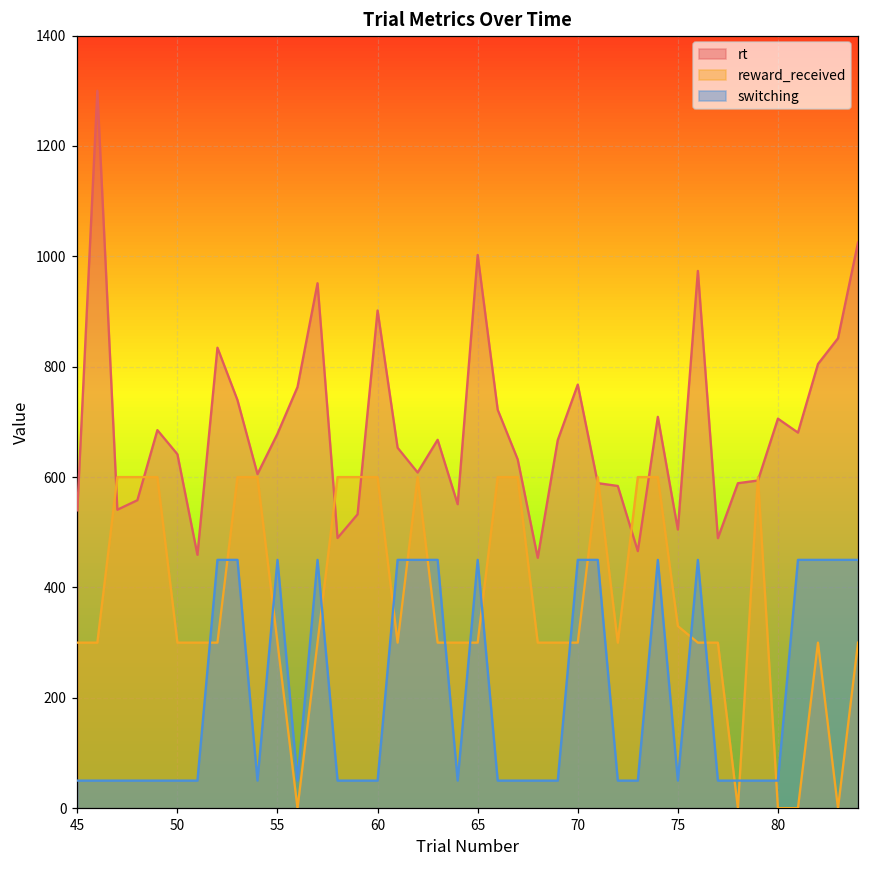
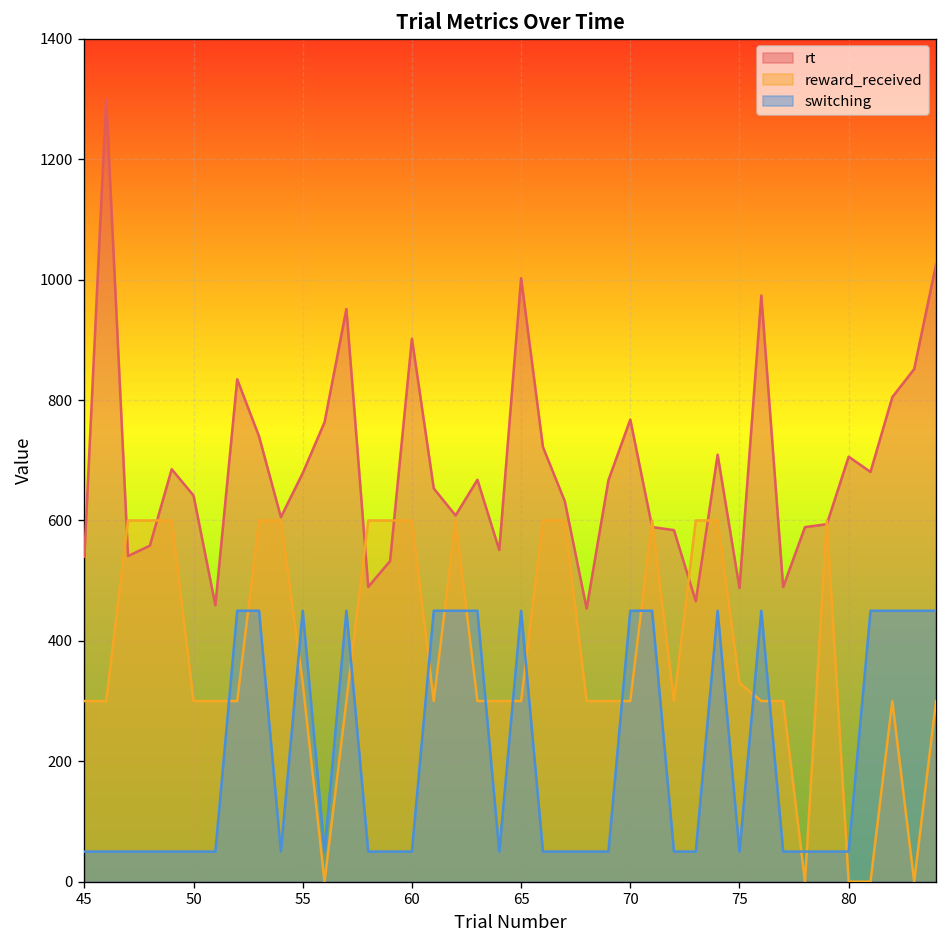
  {
    "rt": {
      "45": 540,
      "50": 640,
      "55": 680,
      "60": 900,
      "65": 1000,
      "70": 770,
-     "75": 500,
+     "75": 490,
      "80": 710
    },
    "reward_received": {
      "45": 300,
      "50": 300,
-     "55": 300,
+     "55": 330,
      "60": 600,
      "65": 300,
      "70": 300,
      "75": 330,
      "80": 0
    },
    "switching": {
      "45": 50,
      "50": 50,
      "55": 450,
      "60": 50,
      "65": 450,
      "70": 450,
      "75": 50,
      "80": 50
    }
  }
